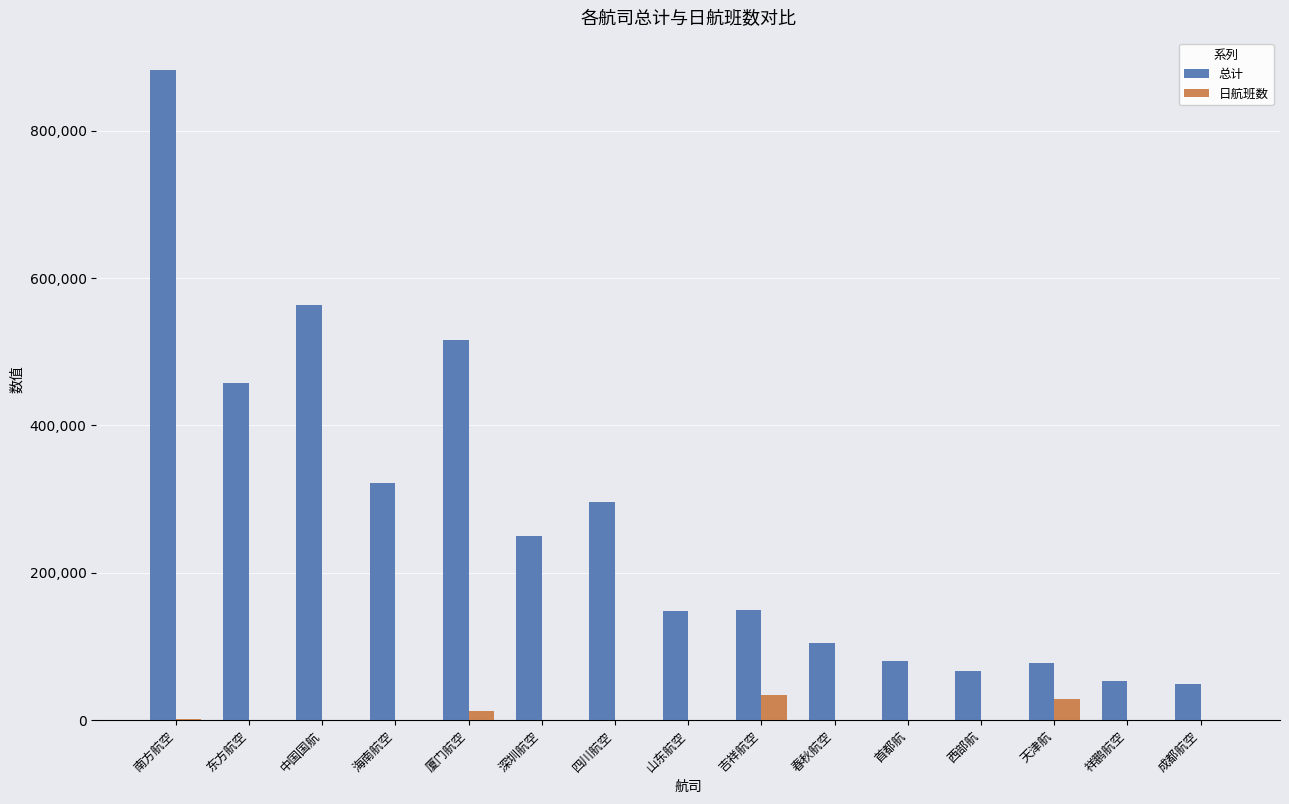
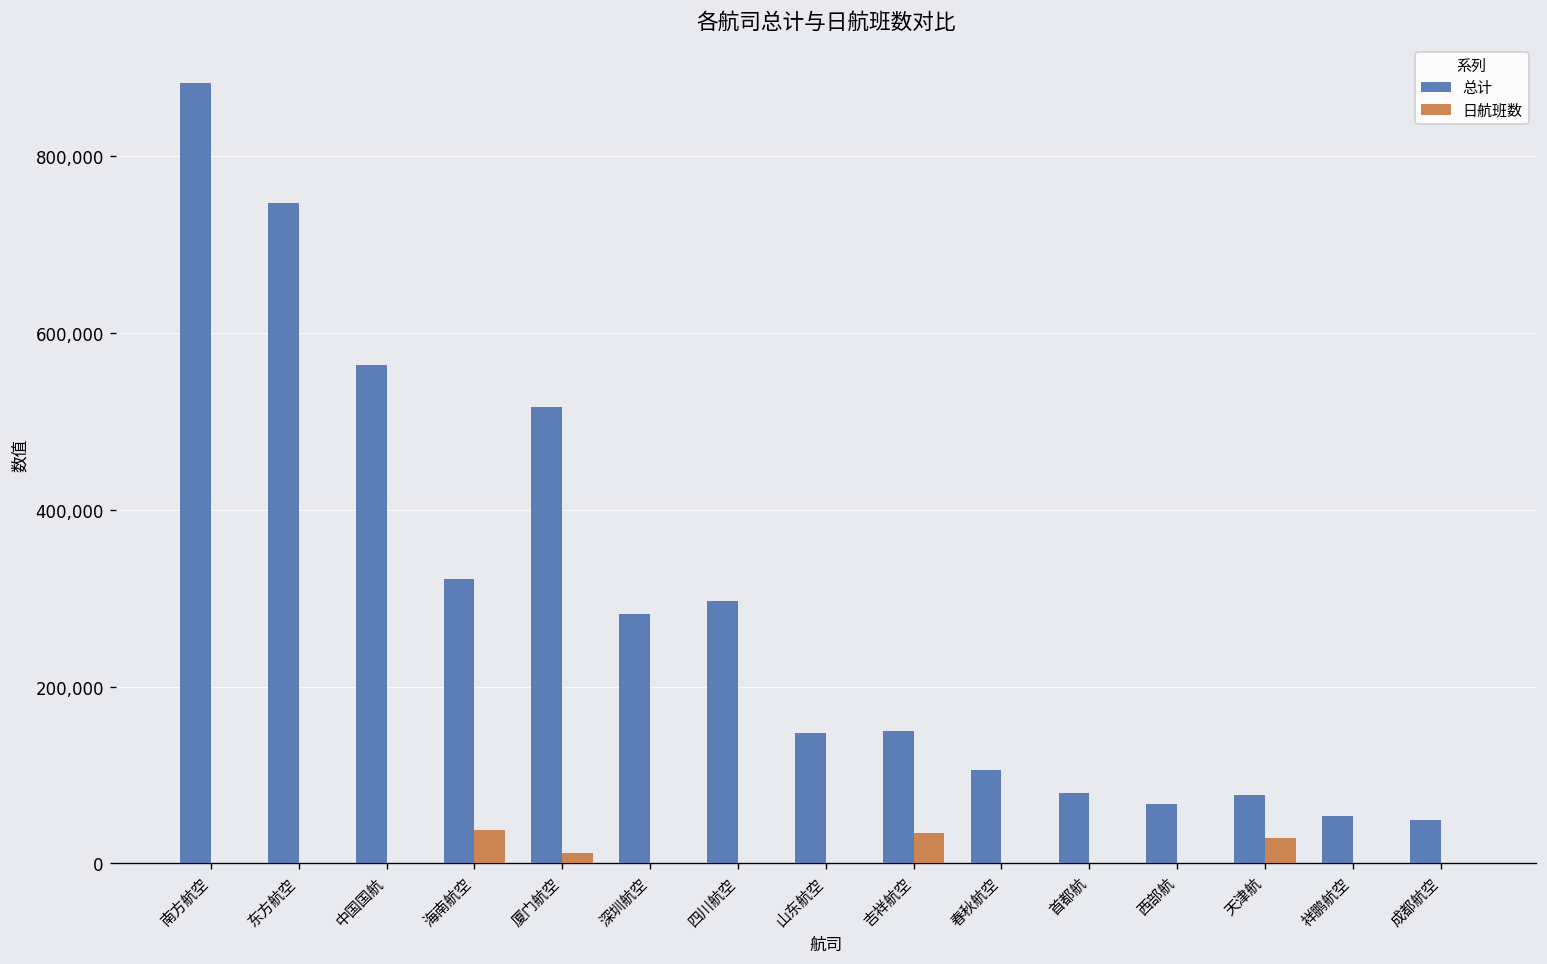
  {
    "总计": {
      "南方航空": "880,000",
-     "东方航空": "460,000",
+     "东方航空": "750,000",
      "中国国航": "560,000",
      "海南航空": "320,000",
      "厦门航空": "520,000",
-     "深圳航空": "250,000",
+     "深圳航空": "280,000",
      "四川航空": "300,000",
      "山东航空": "150,000",
      "吉祥航空": "150,000",
      "春秋航空": "110,000",
      "首都航": "80,000",
      "西部航": "70,000",
      "天津航": "80,000",
      "祥鹏航空": "50,000",
      "成都航空": "50,000"
    },
    "日航班数": {
-     "海南航空": "0",
+     "海南航空": "40,000",
      "厦门航空": "10,000",
      "吉祥航空": "30,000",
      "天津航": "30,000"
    }
  }
